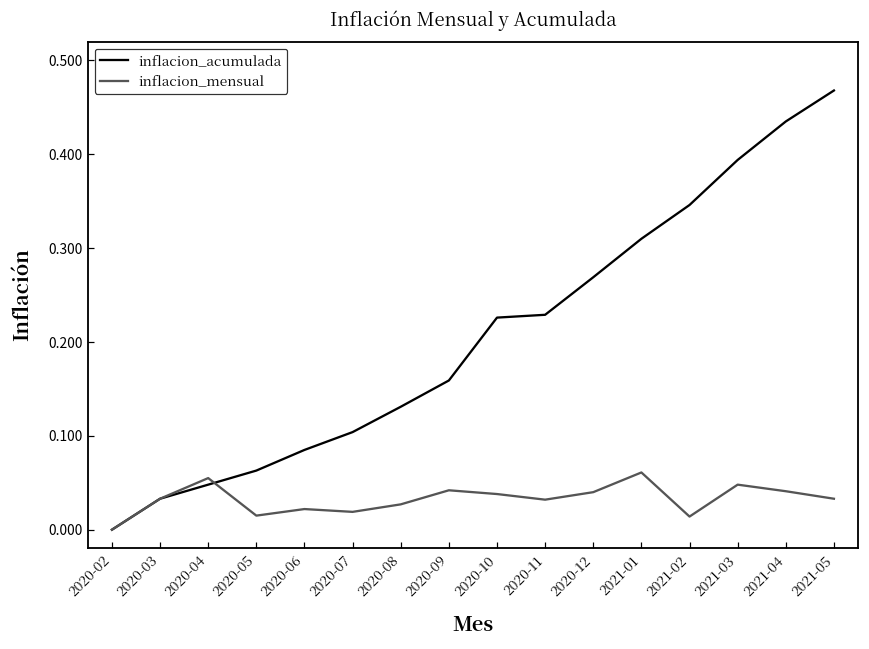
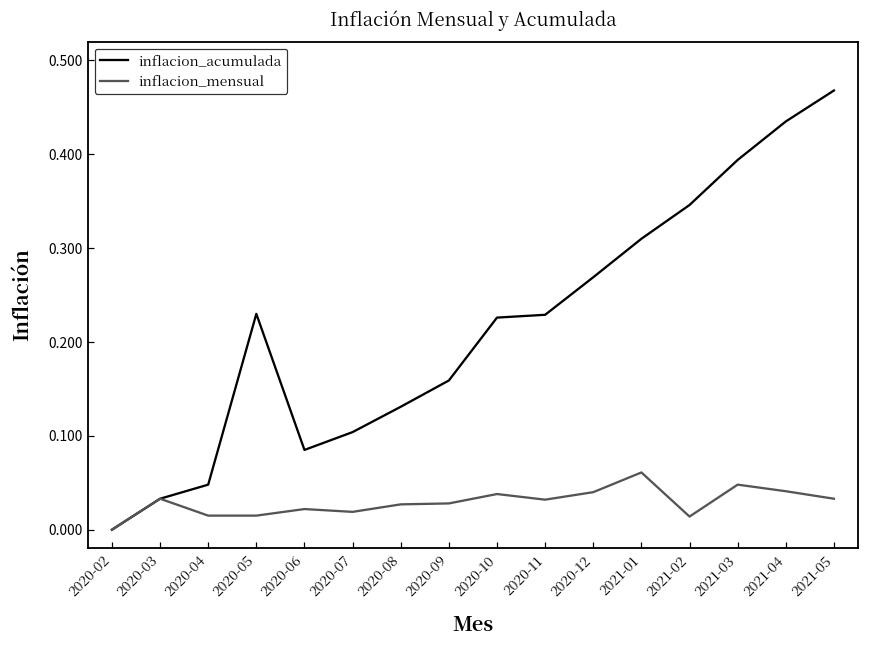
  {
    "inflacion_acumulada": {
      "2020-04": 0.05,
-     "2020-05": 0.06,
+     "2020-05": 0.23,
      "2020-06": 0.09,
      "2020-07": 0.10,
      "2020-08": 0.13,
      "2020-09": 0.16,
      "2020-10": 0.23,
      "2020-11": 0.23,
      "2020-12": 0.27,
      "2021-01": 0.31,
      "2021-02": 0.35,
      "2021-03": 0.39,
      "2021-04": 0.44,
      "2021-05": 0.47
    },
    "inflacion_mensual": {
-     "2020-04": 0.06,
+     "2020-04": 0.02,
      "2020-05": 0.02,
      "2020-06": 0.02,
      "2020-07": 0.02,
      "2020-08": 0.03,
-     "2020-09": 0.04,
+     "2020-09": 0.03,
      "2020-10": 0.04,
      "2020-11": 0.03,
      "2020-12": 0.04,
      "2021-01": 0.06,
      "2021-02": 0.01,
      "2021-03": 0.05,
      "2021-04": 0.04,
      "2021-05": 0.03
    }
  }
